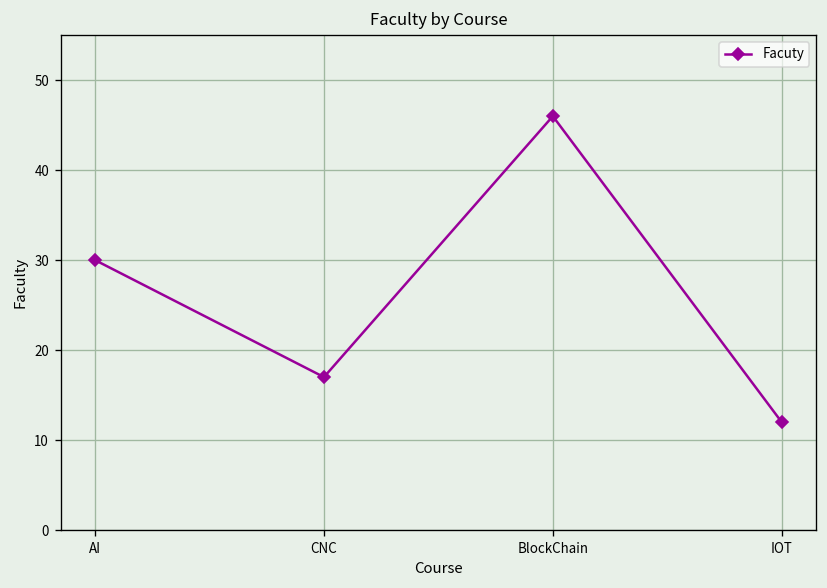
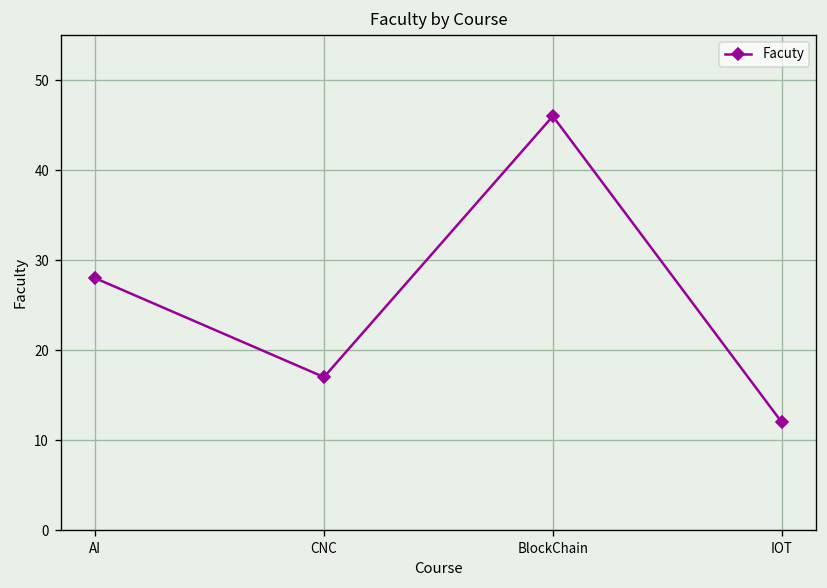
  {
-   "AI": 30,
+   "AI": 28,
    "CNC": 17,
    "BlockChain": 46,
    "IOT": 12
  }
